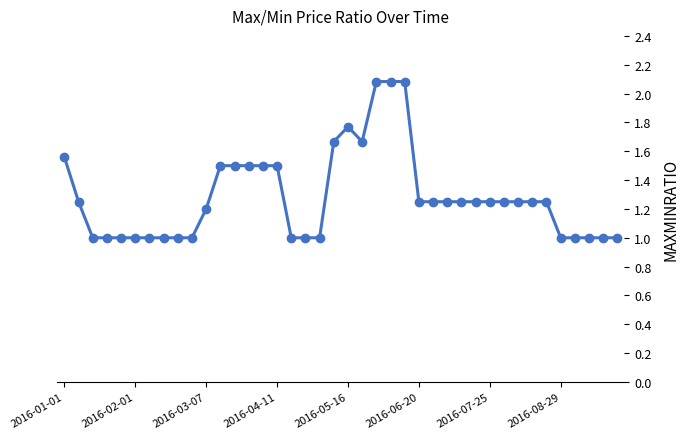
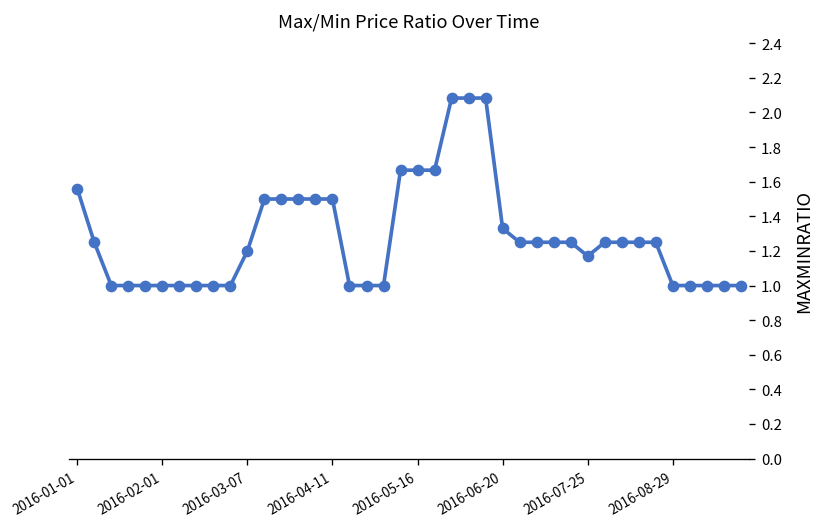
  {
    "2016-01-01": 1.56,
    "2016-02-01": 1.00,
    "2016-03-07": 1.20,
    "2016-04-11": 1.50,
-   "2016-05-16": 1.77,
-   "2016-06-20": 1.25,
-   "2016-07-25": 1.25,
+   "2016-05-16": 1.67,
+   "2016-06-20": 1.33,
+   "2016-07-25": 1.17,
    "2016-08-29": 1.00
  }
